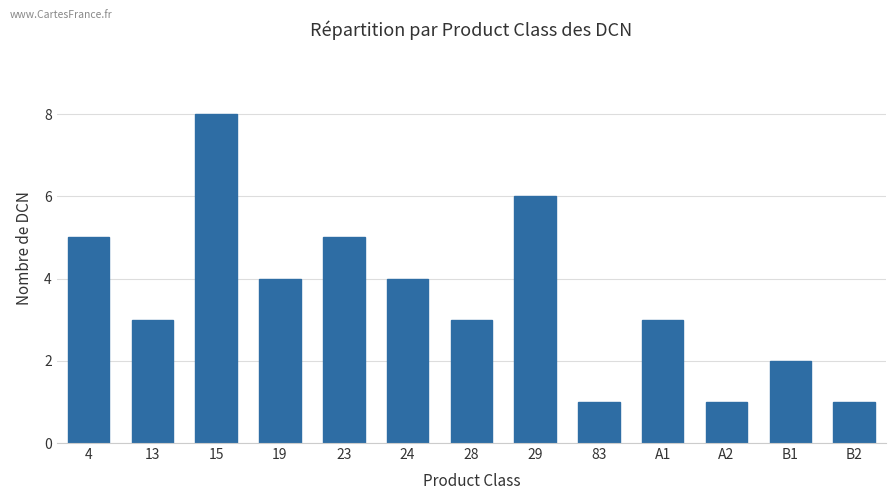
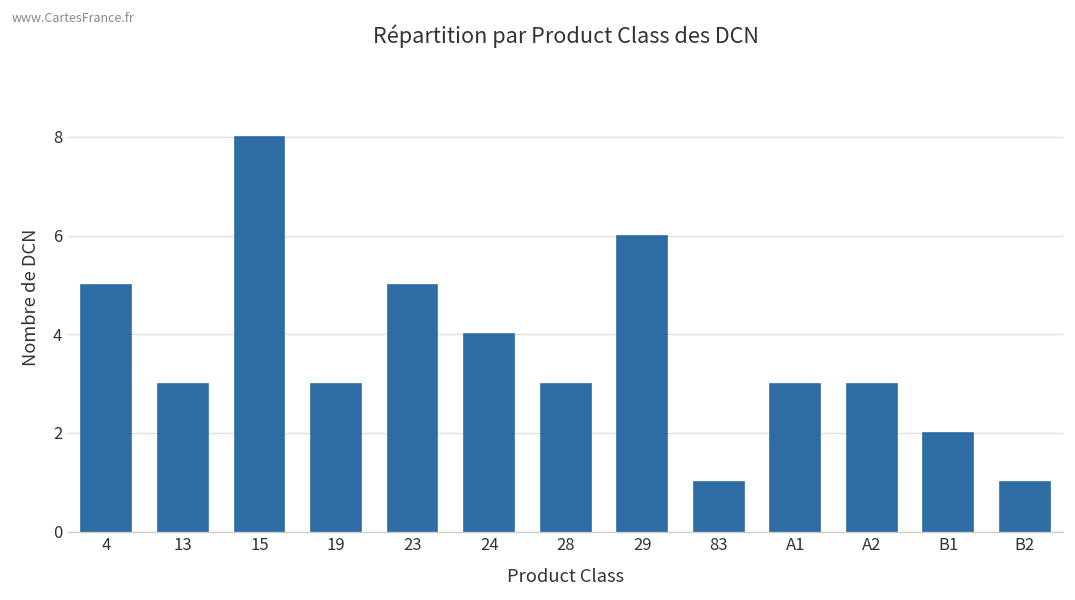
  {
    "4": 5,
    "13": 3,
    "15": 8,
-   "19": 4,
+   "19": 3,
    "23": 5,
    "24": 4,
    "28": 3,
    "29": 6,
    "83": 1,
    "A1": 3,
-   "A2": 1,
+   "A2": 3,
    "B1": 2,
    "B2": 1
  }
